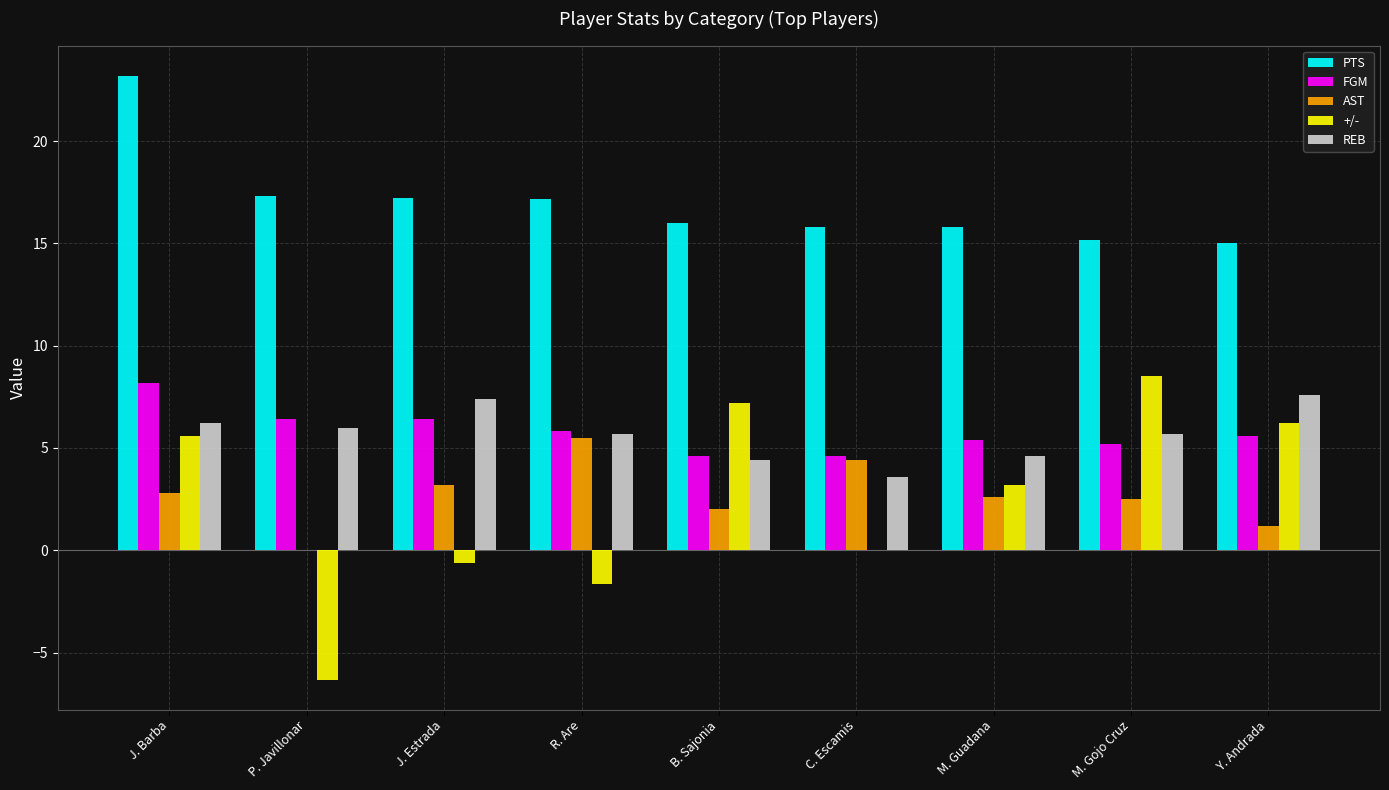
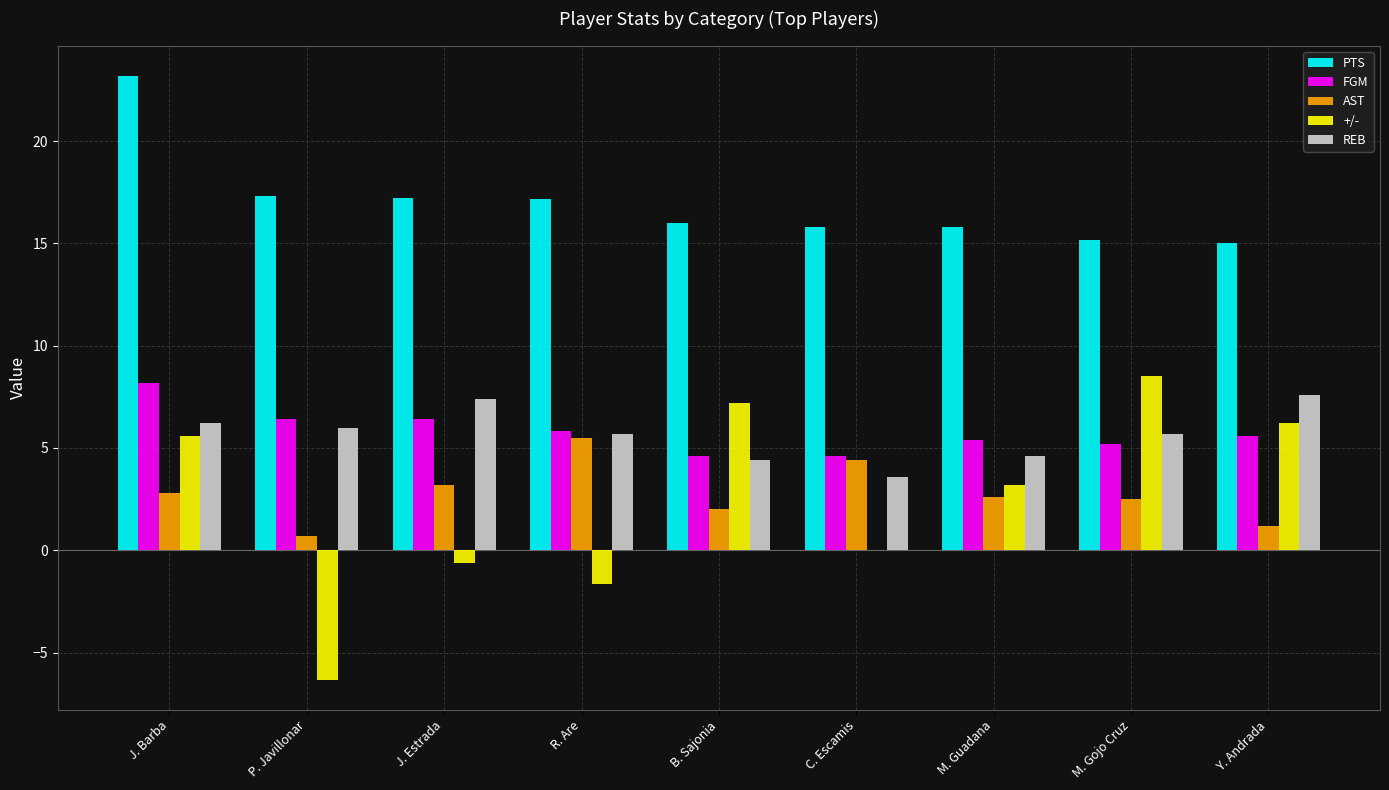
  {
    "PTS": {
      "J. Barba": 23.2,
      "P. Javillonar": 17.3,
      "J. Estrada": 17.2,
      "R. Are": 17.2,
      "B. Sajonia": 16.0,
      "C. Escamis": 15.8,
      "M. Guadana": 15.8,
      "M. Gojo Cruz": 15.2,
      "Y. Andrada": 15.0
    },
    "FGM": {
      "J. Barba": 8.2,
      "P. Javillonar": 6.4,
      "J. Estrada": 6.4,
      "R. Are": 5.8,
      "B. Sajonia": 4.6,
      "C. Escamis": 4.6,
      "M. Guadana": 5.4,
      "M. Gojo Cruz": 5.2,
      "Y. Andrada": 5.6
    },
    "AST": {
      "J. Barba": 2.8,
-     "P. Javillonar": 0.0,
+     "P. Javillonar": 0.7,
      "J. Estrada": 3.2,
      "R. Are": 5.5,
      "B. Sajonia": 2.0,
      "C. Escamis": 4.4,
      "M. Guadana": 2.6,
      "M. Gojo Cruz": 2.5,
      "Y. Andrada": 1.2
    },
    "+/-": {
      "J. Barba": 5.6,
      "P. Javillonar": -6.3,
      "J. Estrada": -0.6,
      "R. Are": -1.7,
      "B. Sajonia": 7.2,
      "C. Escamis": 0.0,
      "M. Guadana": 3.2,
      "M. Gojo Cruz": 8.5,
      "Y. Andrada": 6.2
    },
    "REB": {
      "J. Barba": 6.2,
      "P. Javillonar": 6.0,
      "J. Estrada": 7.4,
      "R. Are": 5.7,
      "B. Sajonia": 4.4,
      "C. Escamis": 3.6,
      "M. Guadana": 4.6,
      "M. Gojo Cruz": 5.7,
      "Y. Andrada": 7.6
    }
  }
